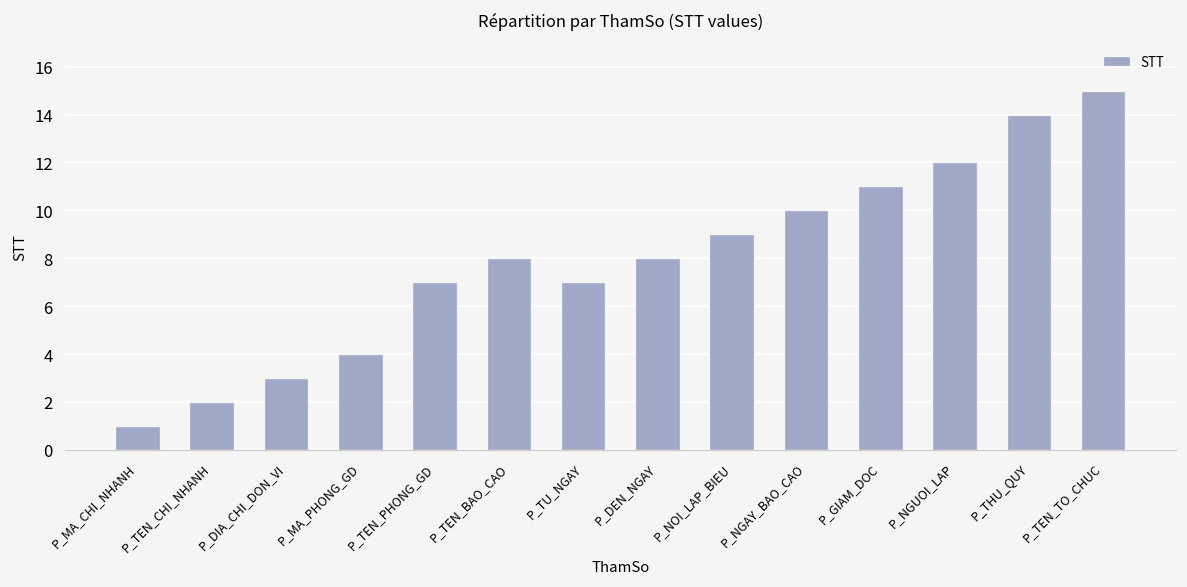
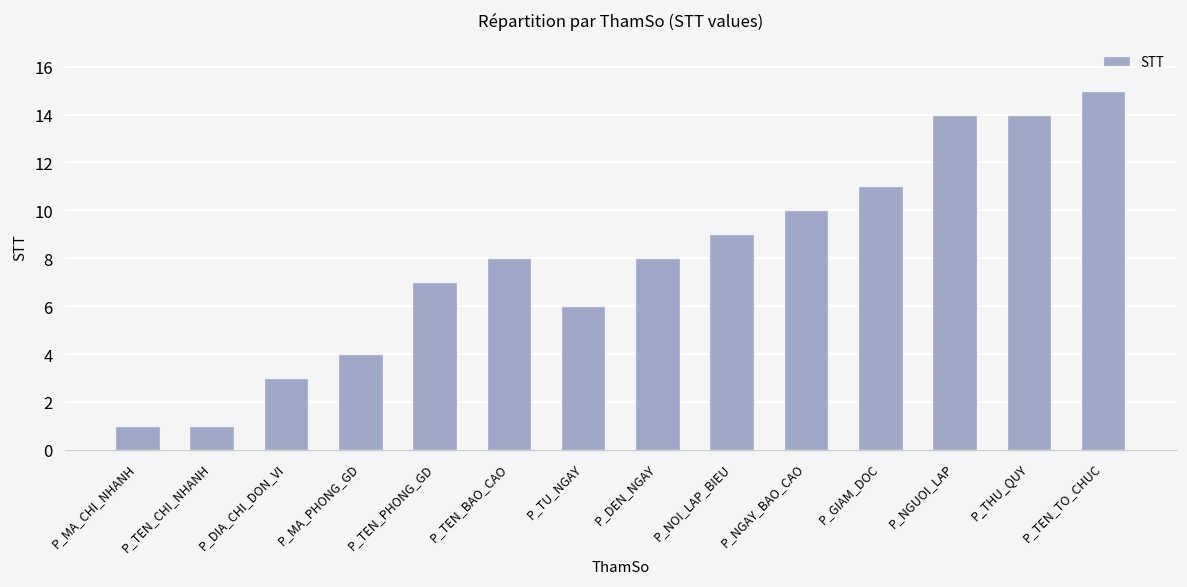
  {
    "P_MA_CHI_NHANH": 1,
-   "P_TEN_CHI_NHANH": 2,
+   "P_TEN_CHI_NHANH": 1,
    "P_DIA_CHI_DON_VI": 3,
    "P_MA_PHONG_GD": 4,
    "P_TEN_PHONG_GD": 7,
    "P_TEN_BAO_CAO": 8,
-   "P_TU_NGAY": 7,
+   "P_TU_NGAY": 6,
    "P_DEN_NGAY": 8,
    "P_NOI_LAP_BIEU": 9,
    "P_NGAY_BAO_CAO": 10,
    "P_GIAM_DOC": 11,
-   "P_NGUOI_LAP": 12,
+   "P_NGUOI_LAP": 14,
    "P_THU_QUY": 14,
    "P_TEN_TO_CHUC": 15
  }
